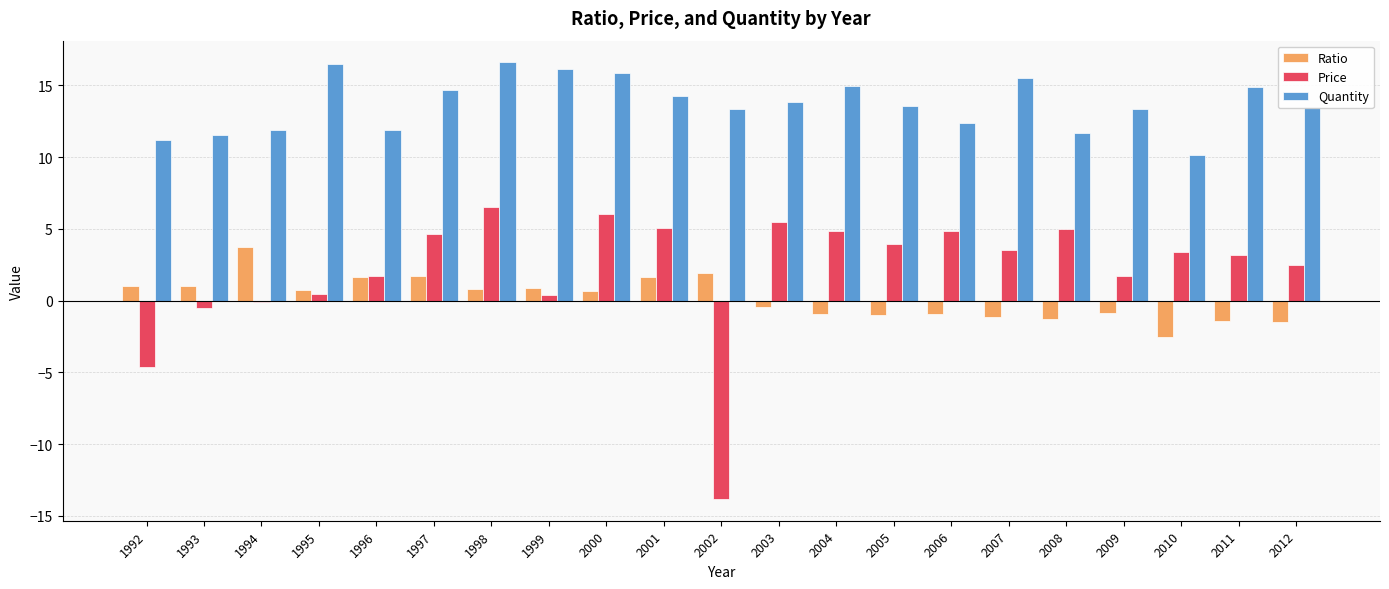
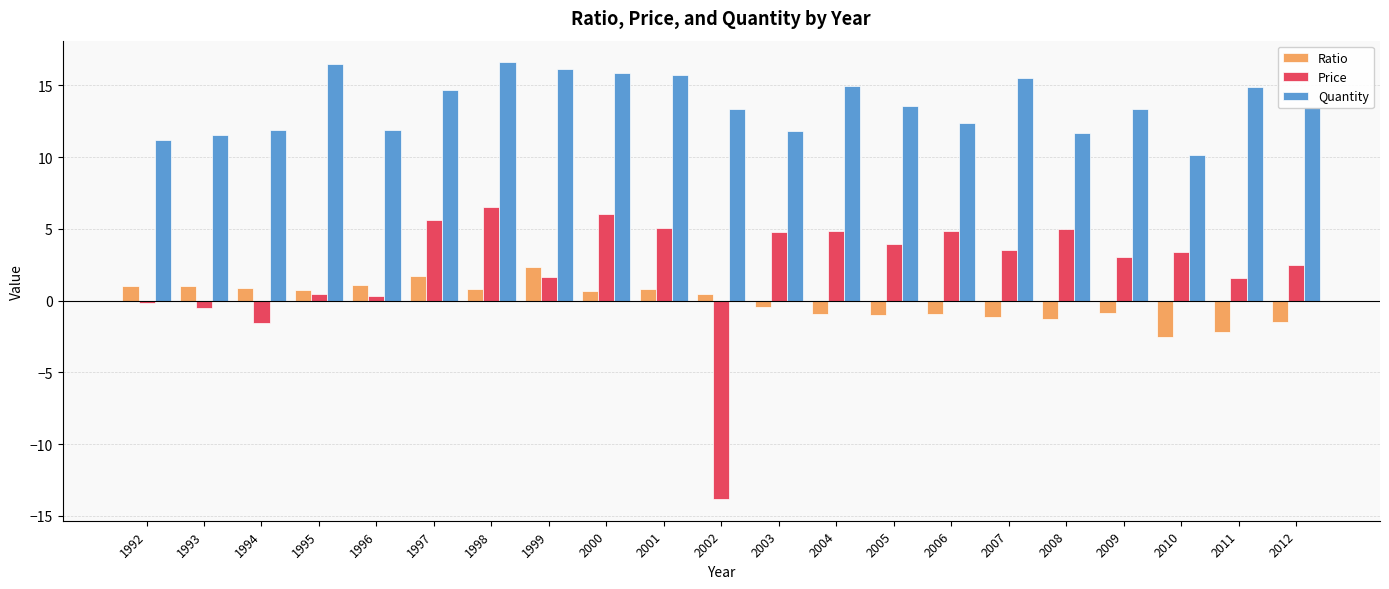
  {
    "Ratio": {
      "1992": 1.0,
      "1993": 1.0,
-     "1994": 3.7,
+     "1994": 0.9,
      "1995": 0.8,
-     "1996": 1.7,
+     "1996": 1.1,
      "1997": 1.7,
      "1998": 0.8,
-     "1999": 0.9,
+     "1999": 2.4,
      "2000": 0.7,
-     "2001": 1.6,
-     "2002": 1.9,
+     "2001": 0.8,
+     "2002": 0.4,
      "2003": -0.5,
      "2004": -0.9,
      "2005": -1.0,
      "2006": -0.9,
      "2007": -1.1,
      "2008": -1.3,
      "2009": -0.9,
      "2010": -2.6,
-     "2011": -1.4,
+     "2011": -2.2,
      "2012": -1.5
    },
    "Price": {
-     "1992": -4.6,
+     "1992": -0.2,
      "1993": -0.5,
-     "1994": -0.1,
+     "1994": -1.6,
      "1995": 0.4,
-     "1996": 1.7,
-     "1997": 4.7,
+     "1996": 0.3,
+     "1997": 5.6,
      "1998": 6.5,
-     "1999": 0.4,
+     "1999": 1.6,
      "2000": 6.0,
      "2001": 5.0,
      "2002": -13.8,
-     "2003": 5.5,
+     "2003": 4.8,
      "2004": 4.8,
      "2005": 3.9,
      "2006": 4.9,
      "2007": 3.5,
      "2008": 5.0,
-     "2009": 1.7,
+     "2009": 3.0,
      "2010": 3.4,
-     "2011": 3.2,
+     "2011": 1.6,
      "2012": 2.5
    },
    "Quantity": {
      "1992": 11.2,
      "1993": 11.5,
      "1994": 11.9,
      "1995": 16.5,
      "1996": 11.9,
      "1997": 14.7,
      "1998": 16.6,
      "1999": 16.1,
      "2000": 15.8,
-     "2001": 14.3,
+     "2001": 15.7,
      "2002": 13.3,
-     "2003": 13.8,
+     "2003": 11.8,
      "2004": 14.9,
      "2005": 13.6,
      "2006": 12.4,
      "2007": 15.5,
      "2008": 11.7,
      "2009": 13.3,
      "2010": 10.1,
      "2011": 14.9
    }
  }
